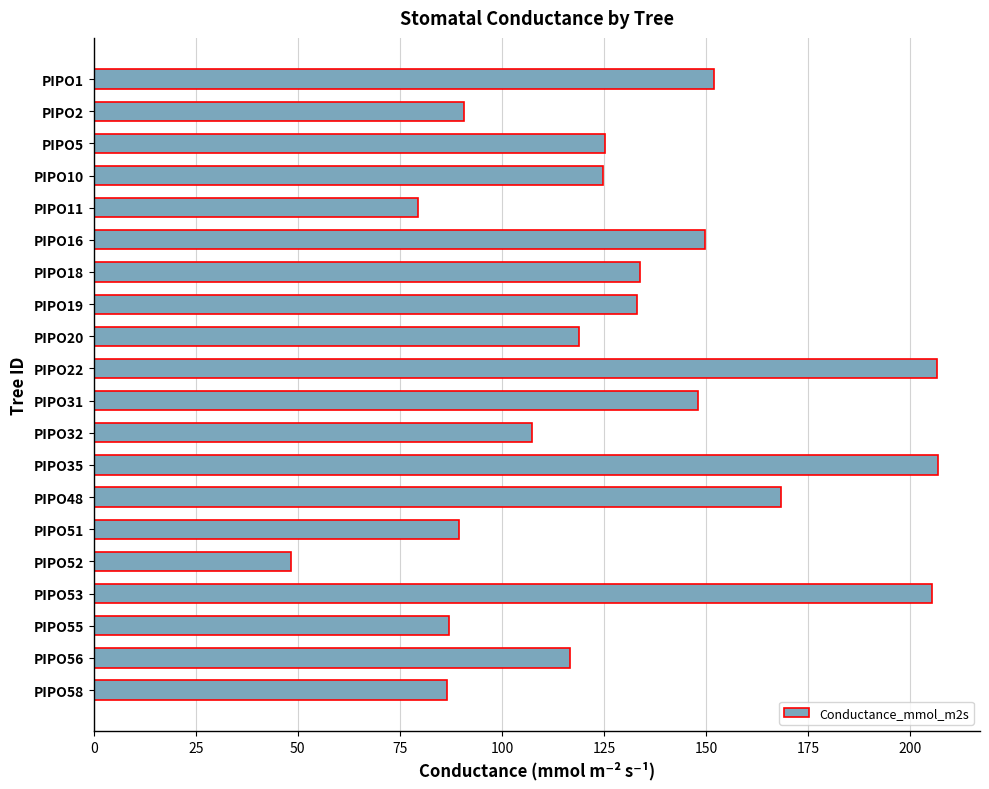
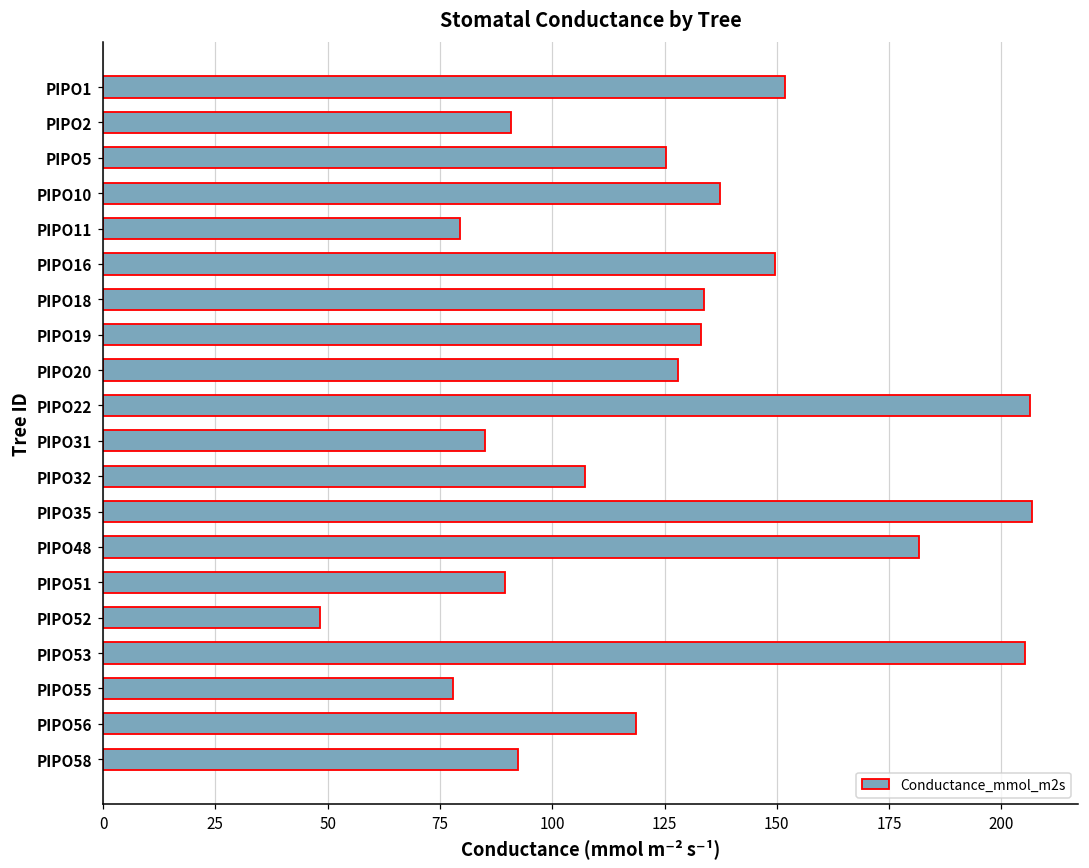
  {
    "PIPO1": 152,
    "PIPO2": 91,
    "PIPO5": 125,
-   "PIPO10": 125,
+   "PIPO10": 137,
    "PIPO11": 79,
    "PIPO16": 150,
    "PIPO18": 134,
    "PIPO19": 133,
-   "PIPO20": 119,
+   "PIPO20": 128,
    "PIPO22": 206,
-   "PIPO31": 148,
+   "PIPO31": 85,
    "PIPO32": 107,
    "PIPO35": 207,
-   "PIPO48": 168,
+   "PIPO48": 182,
    "PIPO51": 89,
    "PIPO52": 48,
    "PIPO53": 205,
-   "PIPO55": 87,
-   "PIPO56": 117,
-   "PIPO58": 87
+   "PIPO55": 78,
+   "PIPO56": 119,
+   "PIPO58": 92
  }
